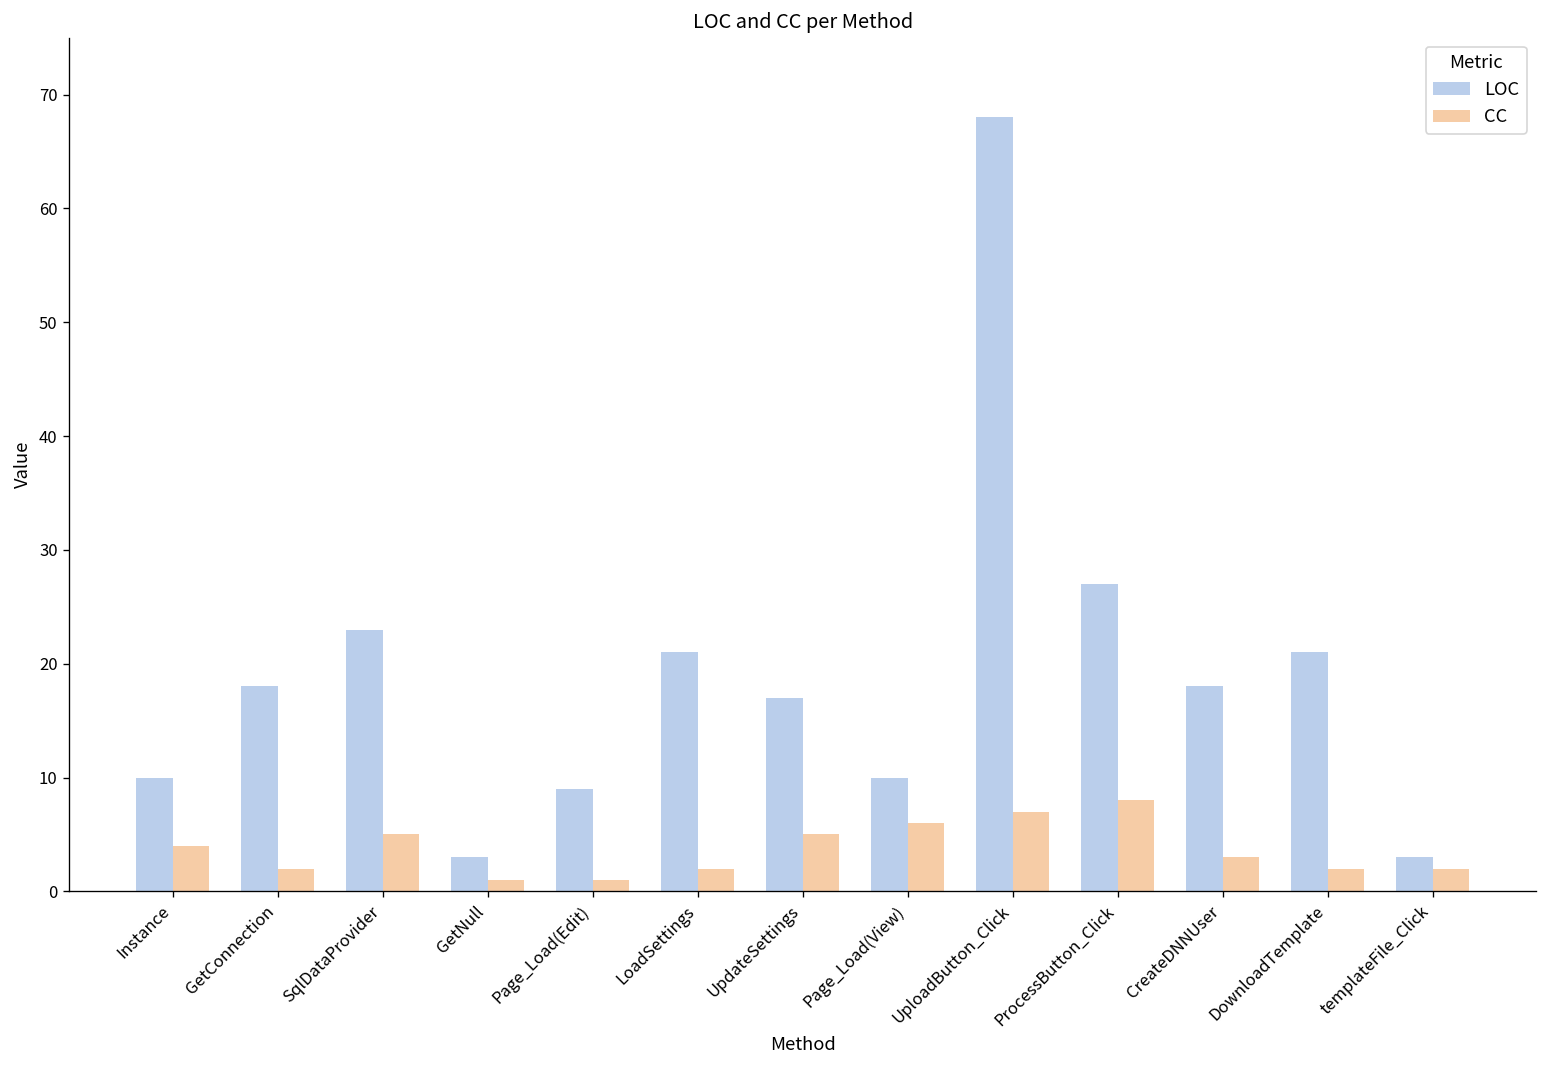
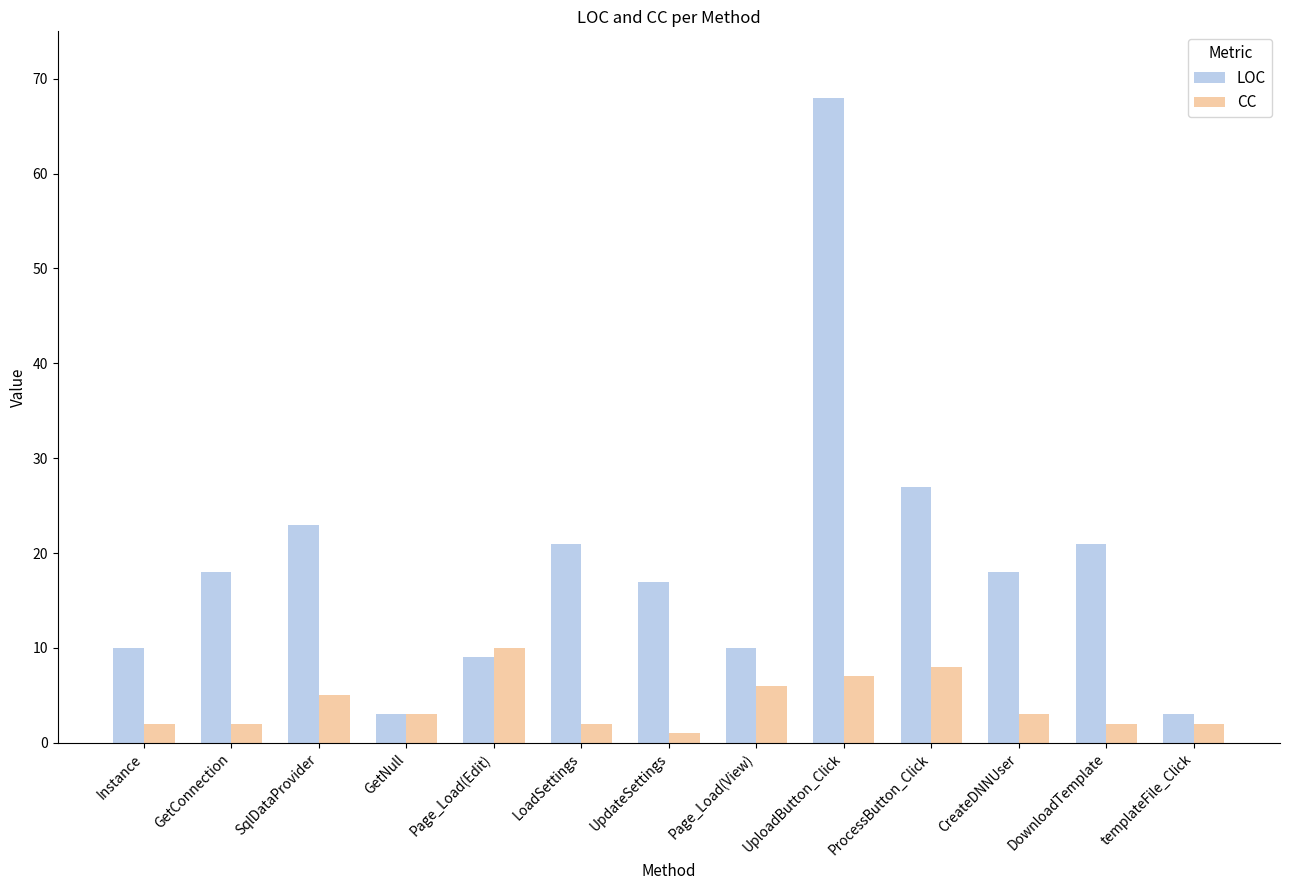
  {
    "LOC": {
      "Instance": 10,
      "GetConnection": 18,
      "SqlDataProvider": 23,
      "GetNull": 3,
      "Page_Load(Edit)": 9,
      "LoadSettings": 21,
      "UpdateSettings": 17,
      "Page_Load(View)": 10,
      "UploadButton_Click": 68,
      "ProcessButton_Click": 27,
      "CreateDNNUser": 18,
      "DownloadTemplate": 21,
      "templateFile_Click": 3
    },
    "CC": {
-     "Instance": 4,
+     "Instance": 2,
      "GetConnection": 2,
      "SqlDataProvider": 5,
-     "GetNull": 1,
-     "Page_Load(Edit)": 1,
+     "GetNull": 3,
+     "Page_Load(Edit)": 10,
      "LoadSettings": 2,
-     "UpdateSettings": 5,
+     "UpdateSettings": 1,
      "Page_Load(View)": 6,
      "UploadButton_Click": 7,
      "ProcessButton_Click": 8,
      "CreateDNNUser": 3,
      "DownloadTemplate": 2,
      "templateFile_Click": 2
    }
  }
